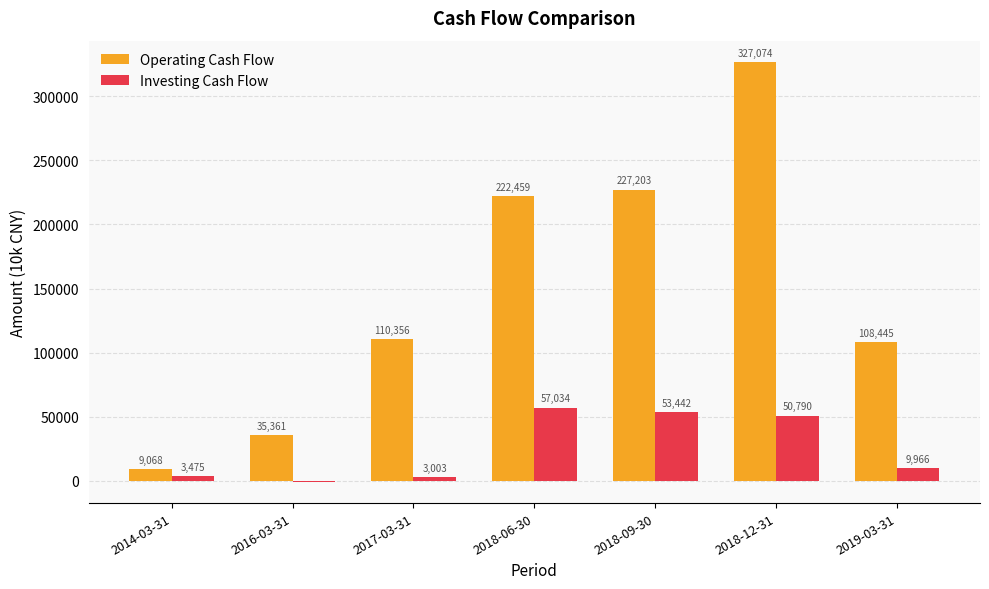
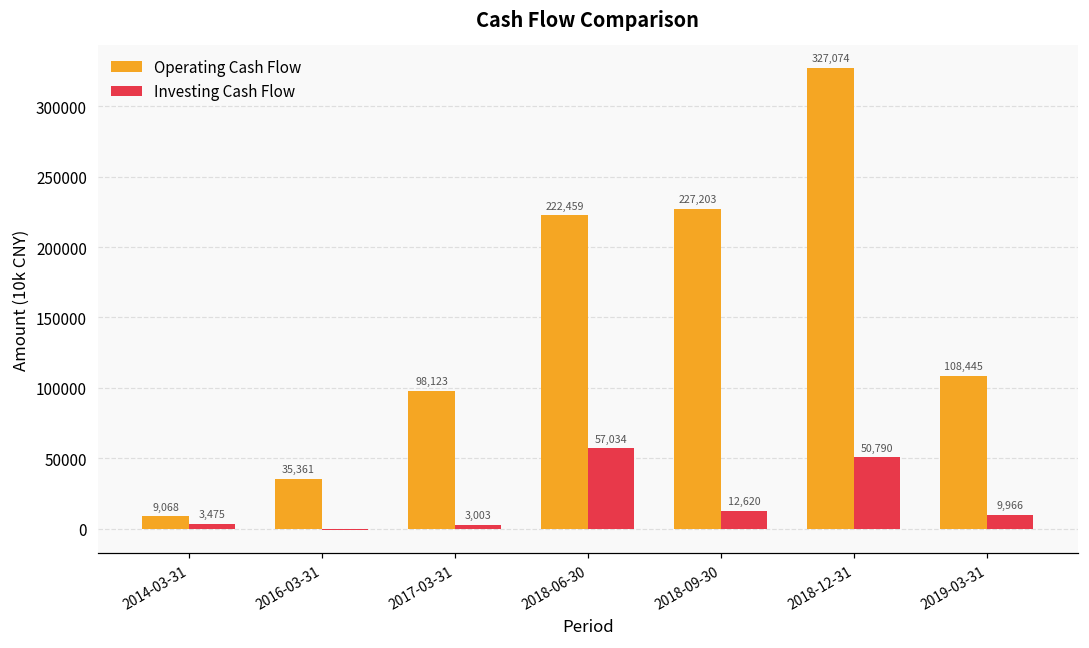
  {
    "Operating Cash Flow": {
      "2014-03-31": "9,068",
      "2016-03-31": "35,361",
-     "2017-03-31": "110,356",
+     "2017-03-31": "98,123",
      "2018-06-30": "222,459",
      "2018-09-30": "227,203",
      "2018-12-31": "327,074",
      "2019-03-31": "108,445"
    },
    "Investing Cash Flow": {
      "2014-03-31": "3,475",
      "2017-03-31": "3,003",
      "2018-06-30": "57,034",
-     "2018-09-30": "53,442",
+     "2018-09-30": "12,620",
      "2018-12-31": "50,790",
      "2019-03-31": "9,966"
    }
  }
